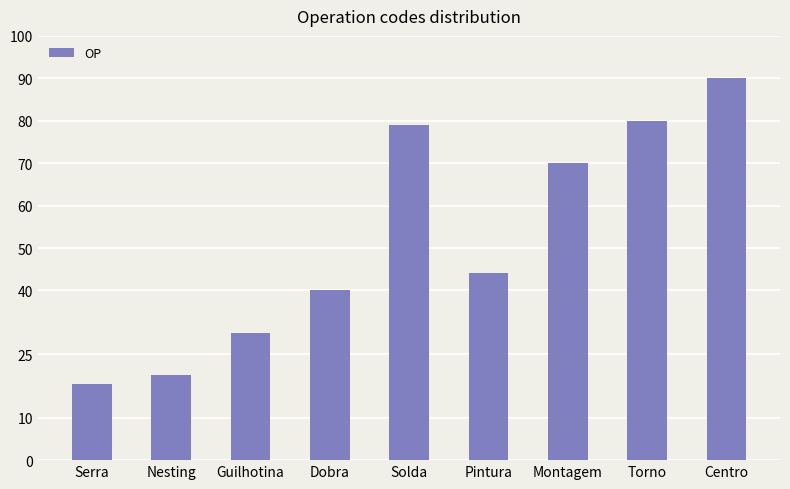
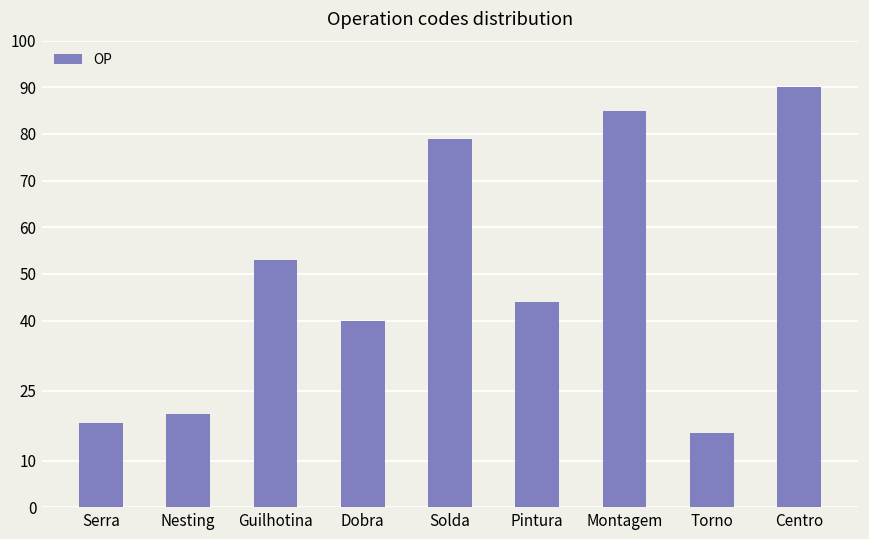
  {
    "Serra": 18,
    "Nesting": 20,
-   "Guilhotina": 30,
+   "Guilhotina": 53,
    "Dobra": 40,
    "Solda": 79,
    "Pintura": 44,
-   "Montagem": 70,
-   "Torno": 80,
+   "Montagem": 85,
+   "Torno": 16,
    "Centro": 90
  }
